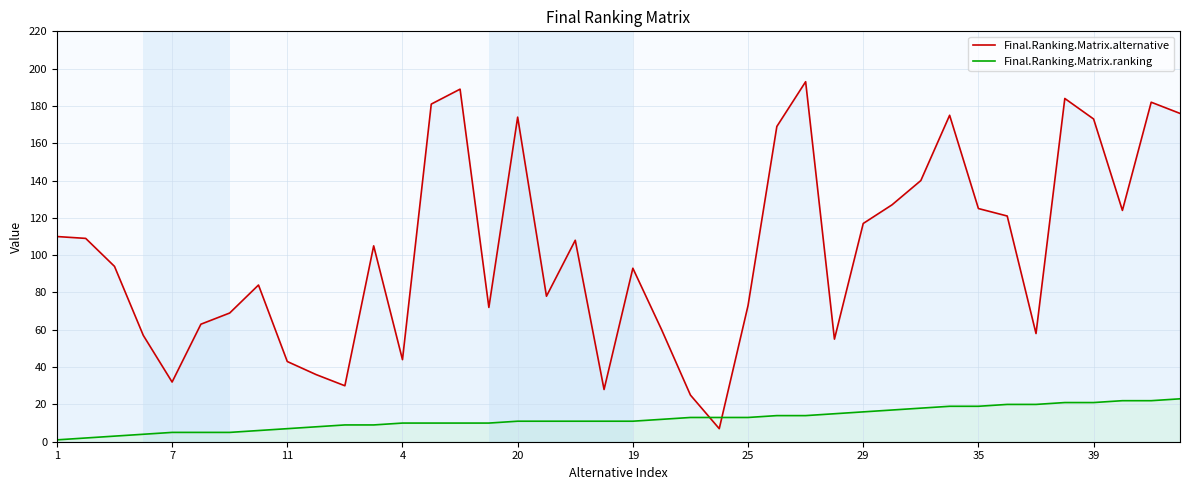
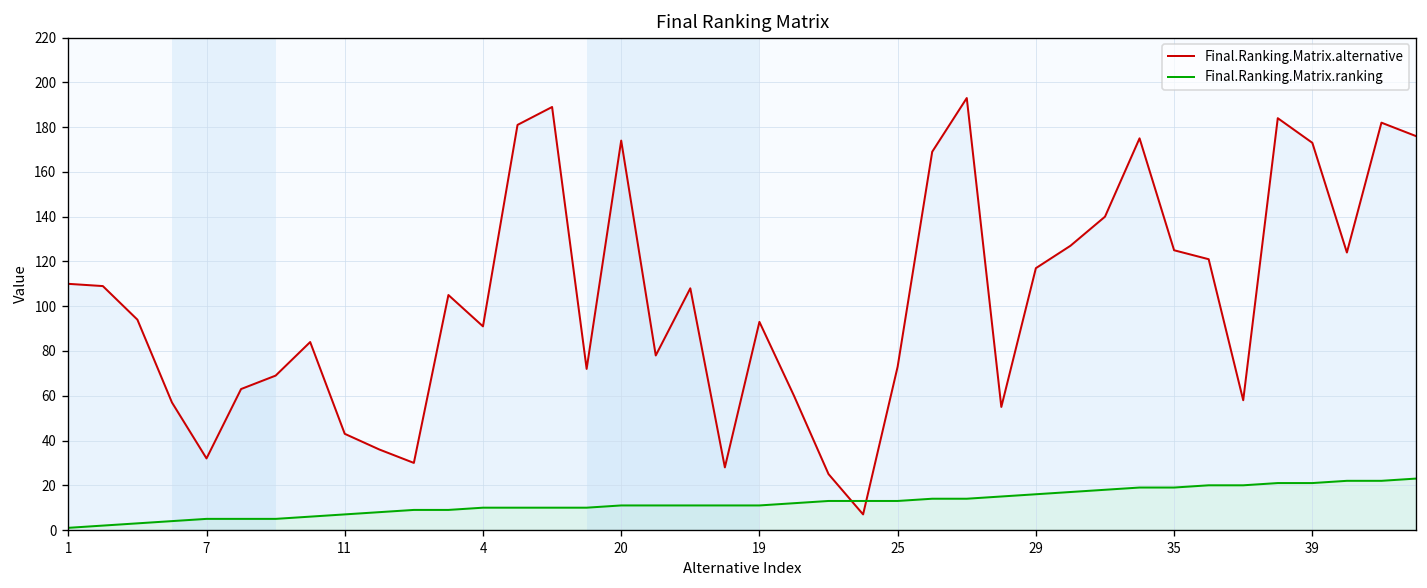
  {
    "Final.Ranking.Matrix.alternative": {
-     "4": 44,
+     "4": 91,
      "20": 174
    },
    "Final.Ranking.Matrix.ranking": {
      "4": 10,
      "20": 11
    }
  }
